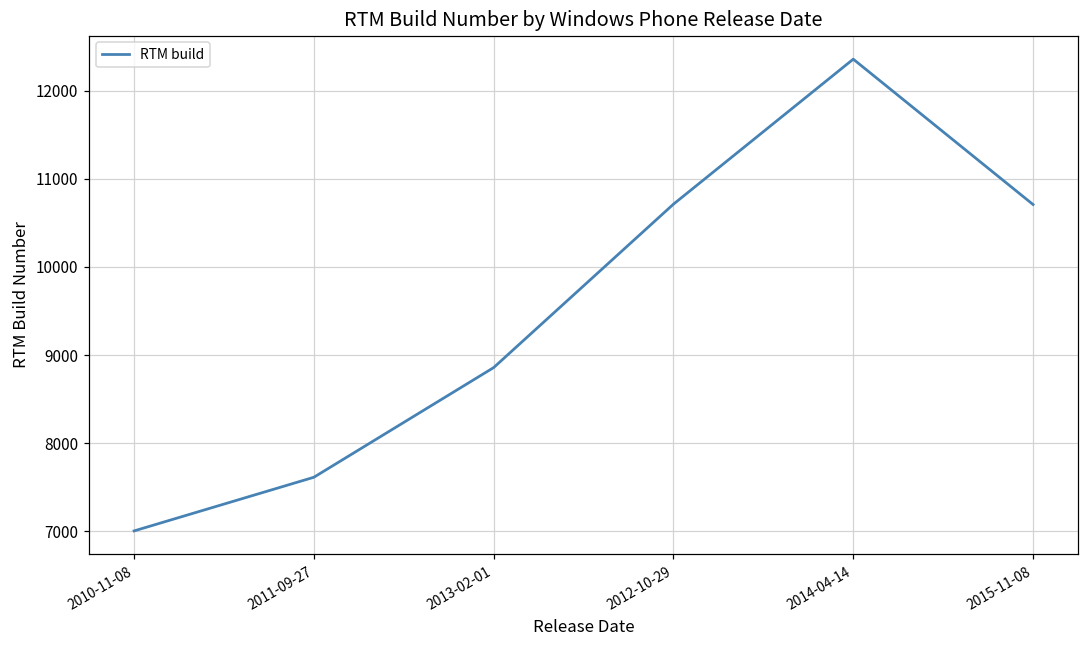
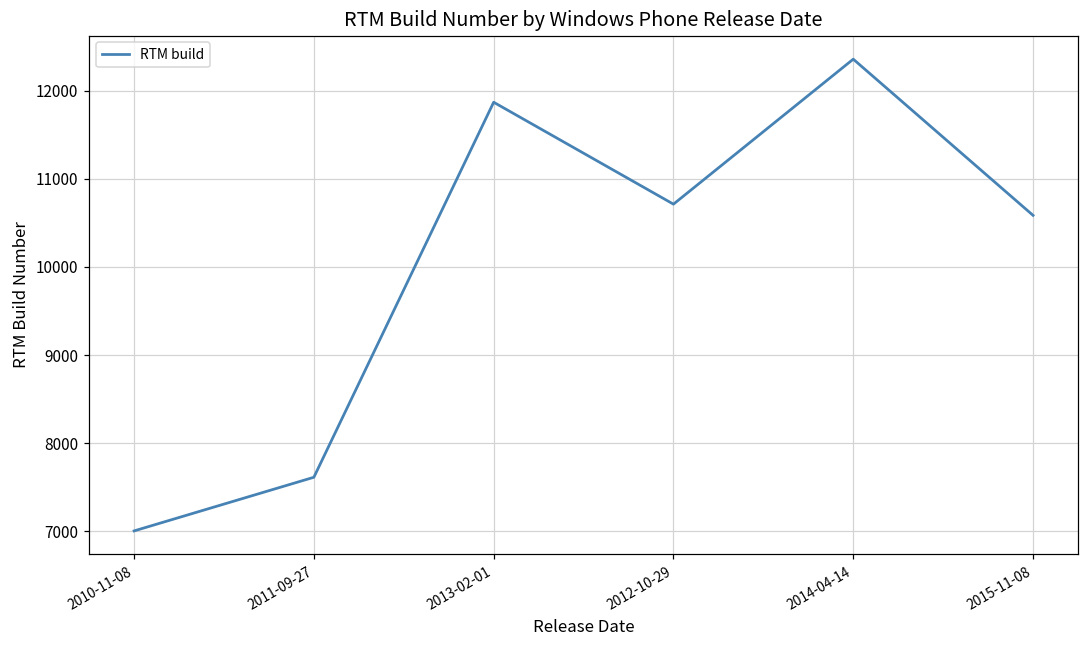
  {
    "2010-11-08": 7000,
    "2011-09-27": 7600,
-   "2013-02-01": 8900,
+   "2013-02-01": 11900,
    "2012-10-29": 10700,
    "2014-04-14": 12400,
-   "2015-11-08": 10700
+   "2015-11-08": 10600
  }
